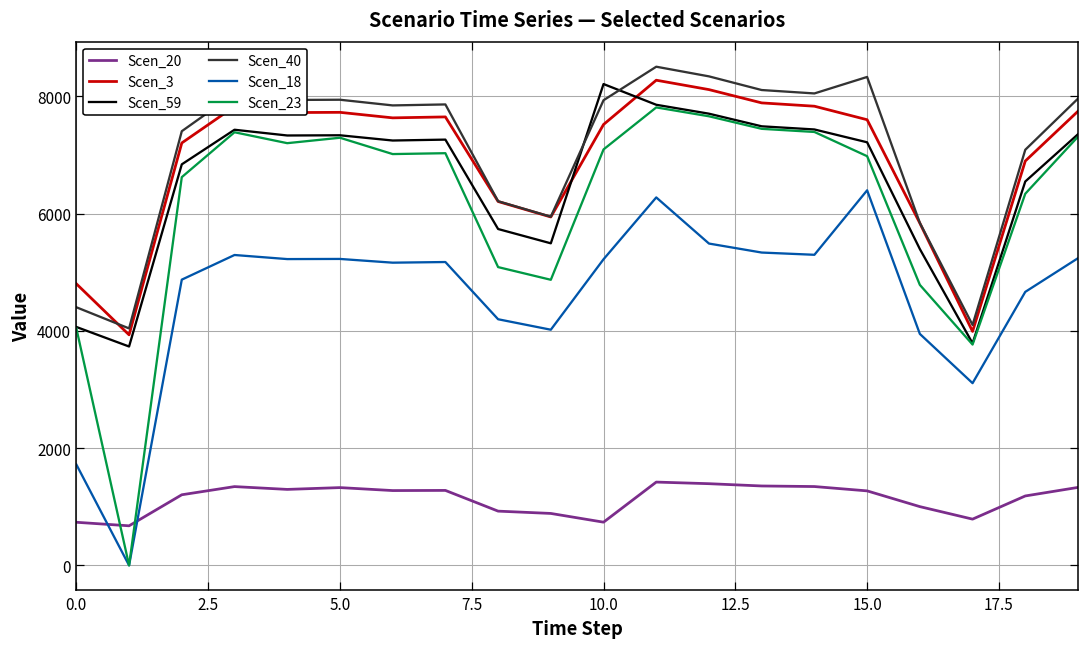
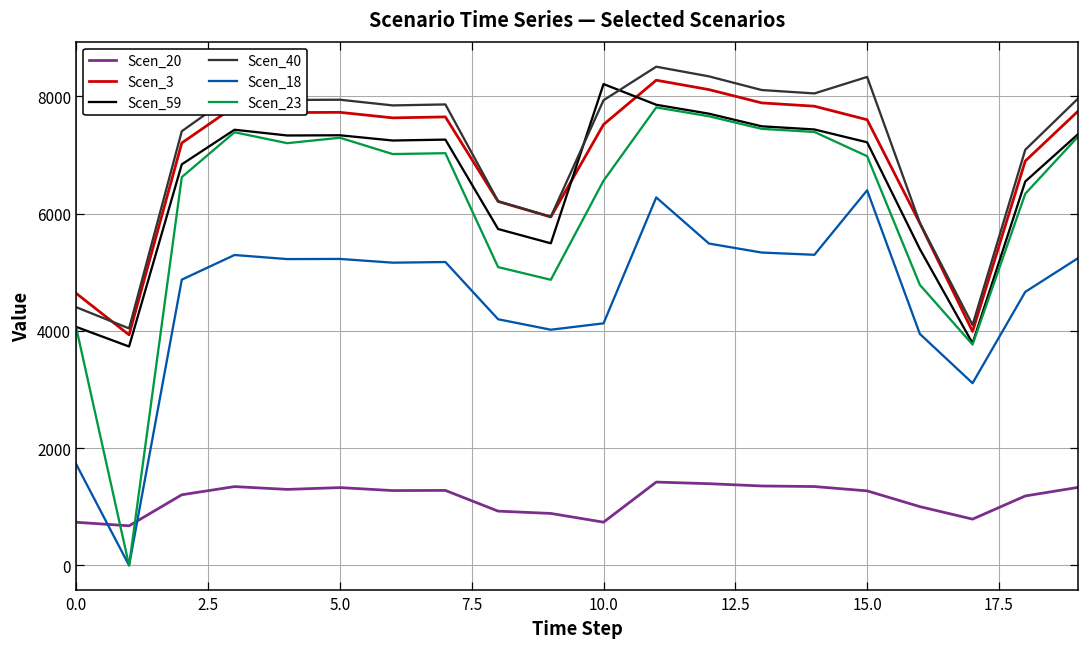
  {
    "Scen_20": {
      "0.0": 700,
      "5.0": 1300,
      "10.0": 700,
      "15.0": 1300
    },
    "Scen_3": {
-     "0.0": 4800,
+     "0.0": 4600,
      "5.0": 7700,
      "10.0": 7500,
      "15.0": 7600
    },
    "Scen_59": {
      "10.0": 8200,
      "15.0": 7200
    },
    "Scen_40": {
      "0.0": 4400,
      "5.0": 7900,
      "10.0": 7900,
      "15.0": 8300
    },
    "Scen_18": {
      "0.0": 1700,
      "5.0": 5200,
-     "10.0": 5200,
+     "10.0": 4100,
      "15.0": 6400
    },
    "Scen_23": {
-     "10.0": 7100,
+     "10.0": 6600,
      "15.0": 7000
    }
  }
